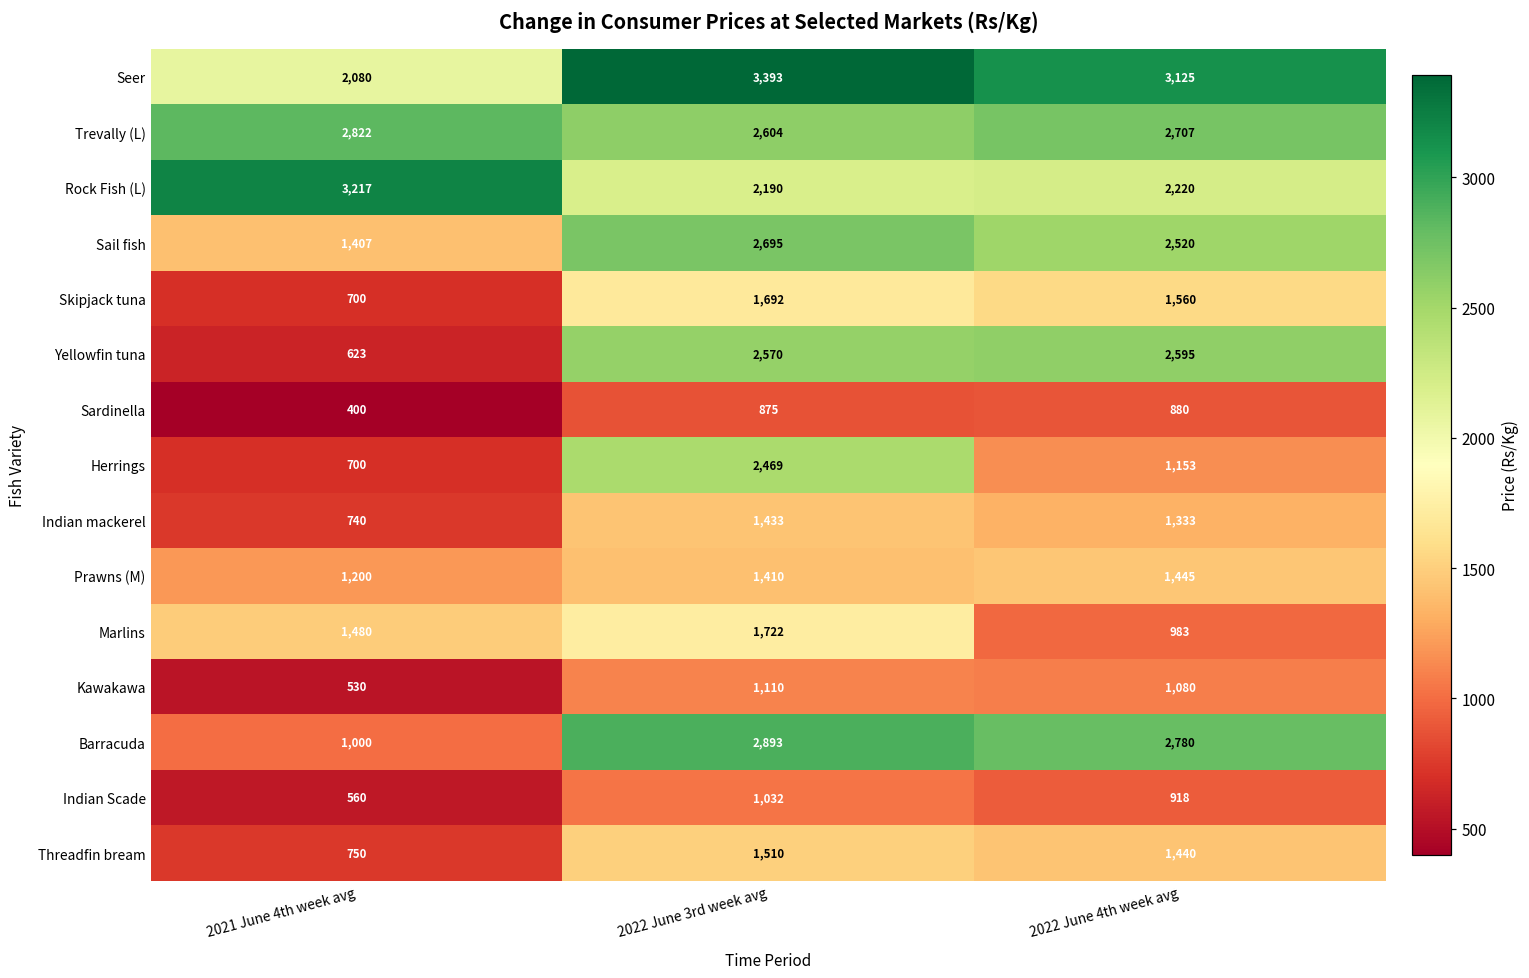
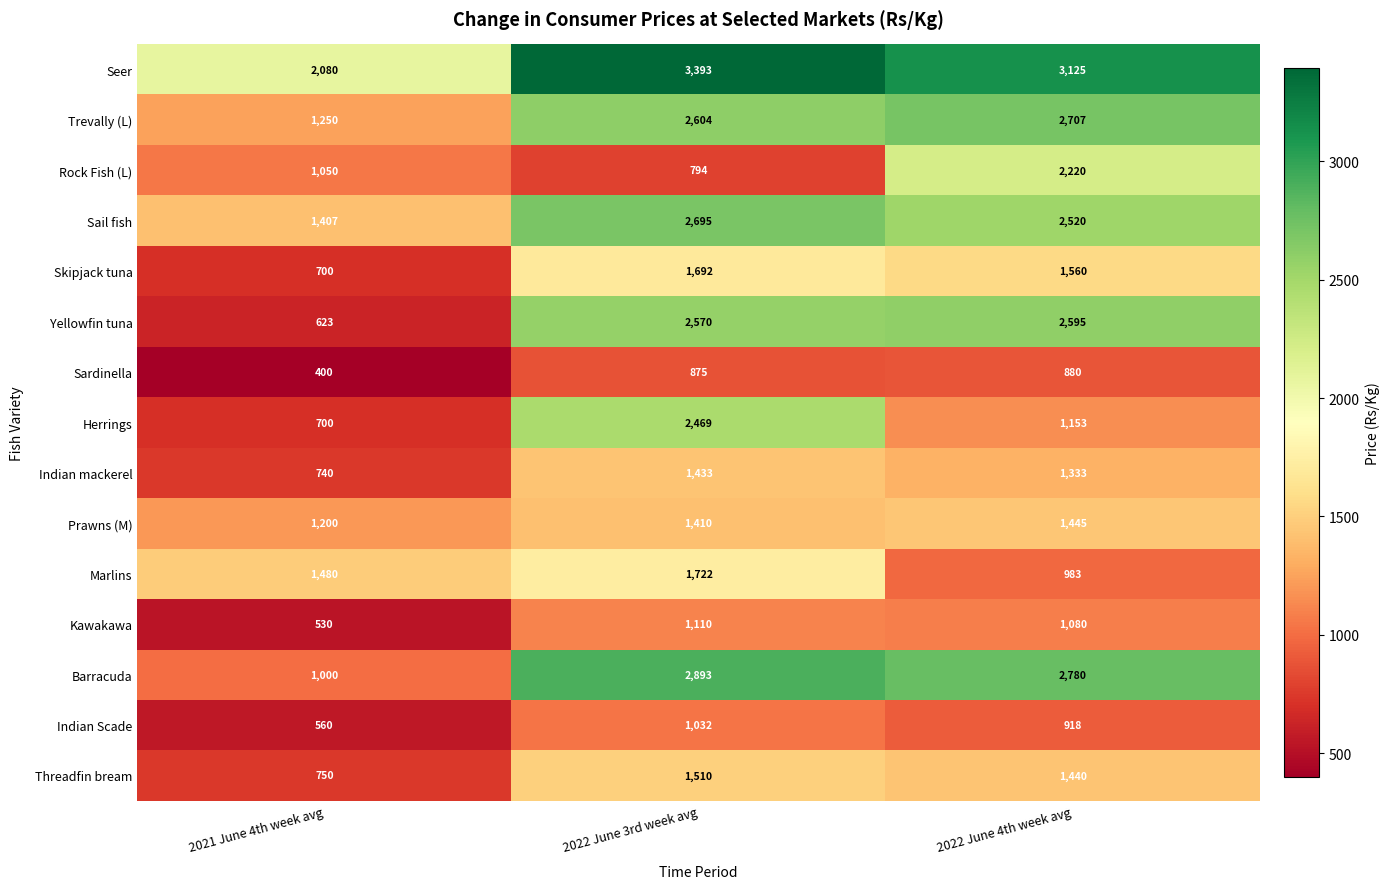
  {
    "Seer": {
      "2021 June 4th week avg": "2,080",
      "2022 June 3rd week avg": "3,393",
      "2022 June 4th week avg": "3,125"
    },
    "Trevally (L)": {
-     "2021 June 4th week avg": "2,822",
+     "2021 June 4th week avg": "1,250",
      "2022 June 3rd week avg": "2,604",
      "2022 June 4th week avg": "2,707"
    },
    "Rock Fish (L)": {
-     "2021 June 4th week avg": "3,217",
-     "2022 June 3rd week avg": "2,190",
+     "2021 June 4th week avg": "1,050",
+     "2022 June 3rd week avg": "794",
      "2022 June 4th week avg": "2,220"
    },
    "Sail fish": {
      "2021 June 4th week avg": "1,407",
      "2022 June 3rd week avg": "2,695",
      "2022 June 4th week avg": "2,520"
    },
    "Skipjack tuna": {
      "2021 June 4th week avg": "700",
      "2022 June 3rd week avg": "1,692",
      "2022 June 4th week avg": "1,560"
    },
    "Yellowfin tuna": {
      "2021 June 4th week avg": "623",
      "2022 June 3rd week avg": "2,570",
      "2022 June 4th week avg": "2,595"
    },
    "Sardinella": {
      "2021 June 4th week avg": "400",
      "2022 June 3rd week avg": "875",
      "2022 June 4th week avg": "880"
    },
    "Herrings": {
      "2021 June 4th week avg": "700",
      "2022 June 3rd week avg": "2,469",
      "2022 June 4th week avg": "1,153"
    },
    "Indian mackerel": {
      "2021 June 4th week avg": "740",
      "2022 June 3rd week avg": "1,433",
      "2022 June 4th week avg": "1,333"
    },
    "Prawns (M)": {
      "2021 June 4th week avg": "1,200",
      "2022 June 3rd week avg": "1,410",
      "2022 June 4th week avg": "1,445"
    },
    "Marlins": {
      "2021 June 4th week avg": "1,480",
      "2022 June 3rd week avg": "1,722",
      "2022 June 4th week avg": "983"
    },
    "Kawakawa": {
      "2021 June 4th week avg": "530",
      "2022 June 3rd week avg": "1,110",
      "2022 June 4th week avg": "1,080"
    },
    "Barracuda": {
      "2021 June 4th week avg": "1,000",
      "2022 June 3rd week avg": "2,893",
      "2022 June 4th week avg": "2,780"
    },
    "Indian Scade": {
      "2021 June 4th week avg": "560",
      "2022 June 3rd week avg": "1,032",
      "2022 June 4th week avg": "918"
    },
    "Threadfin bream": {
      "2021 June 4th week avg": "750",
      "2022 June 3rd week avg": "1,510",
      "2022 June 4th week avg": "1,440"
    }
  }
